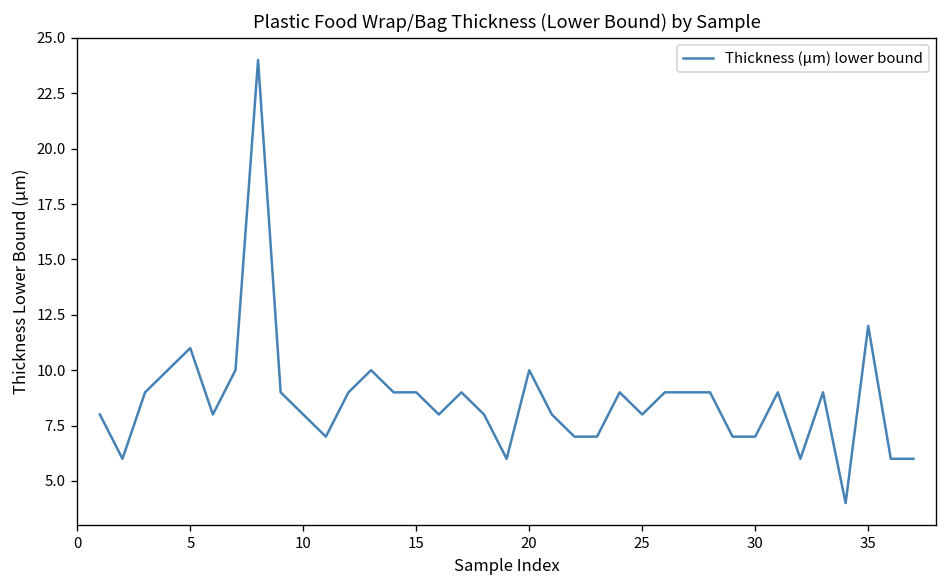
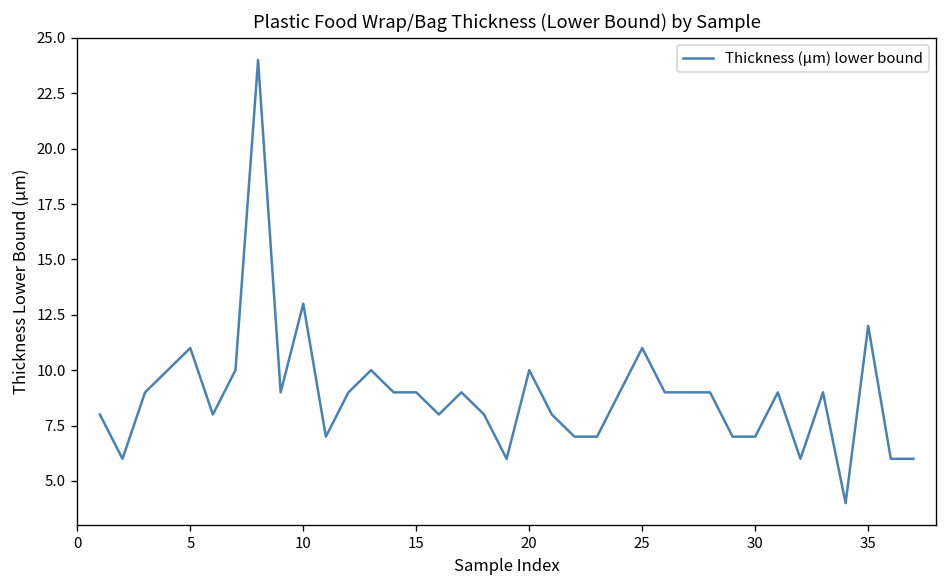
  {
    "5": 11,
-   "10": 8,
+   "10": 13,
    "15": 9,
    "20": 10,
-   "25": 8,
+   "25": 11,
    "30": 7,
    "35": 12
  }
